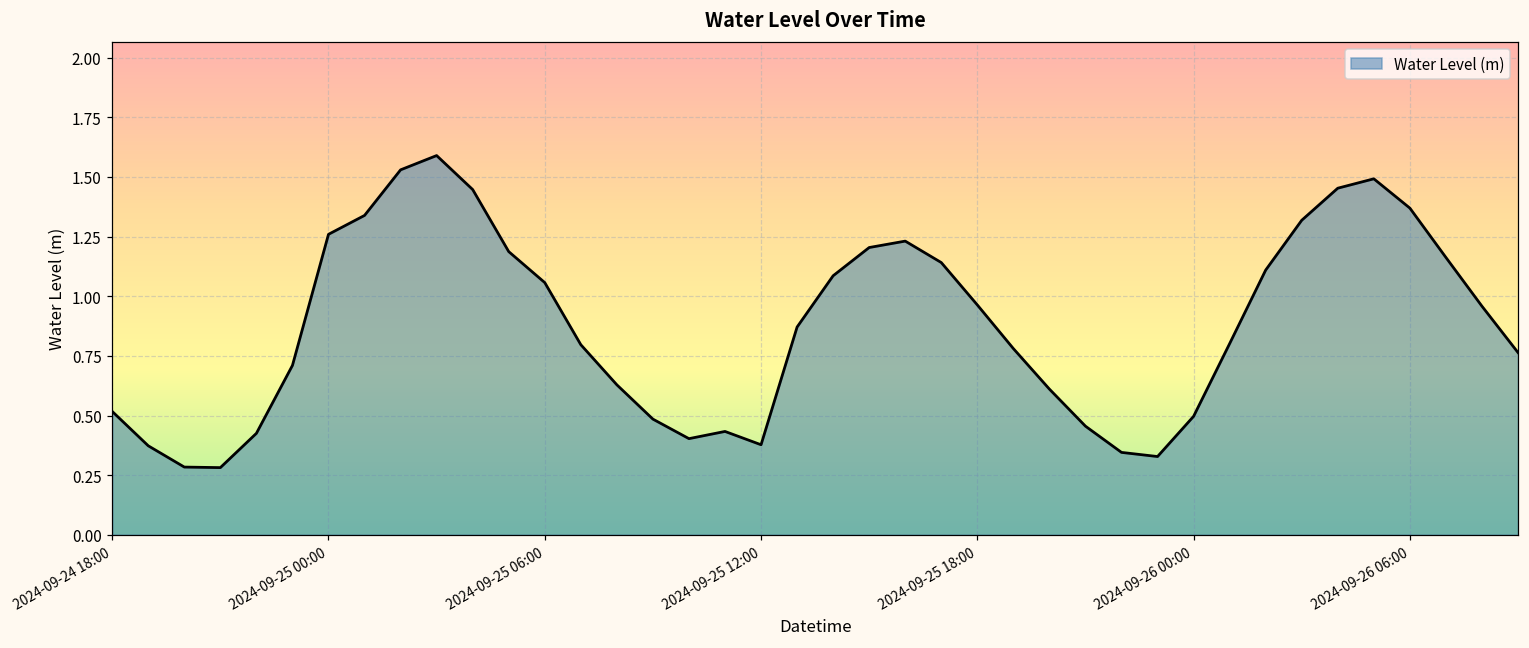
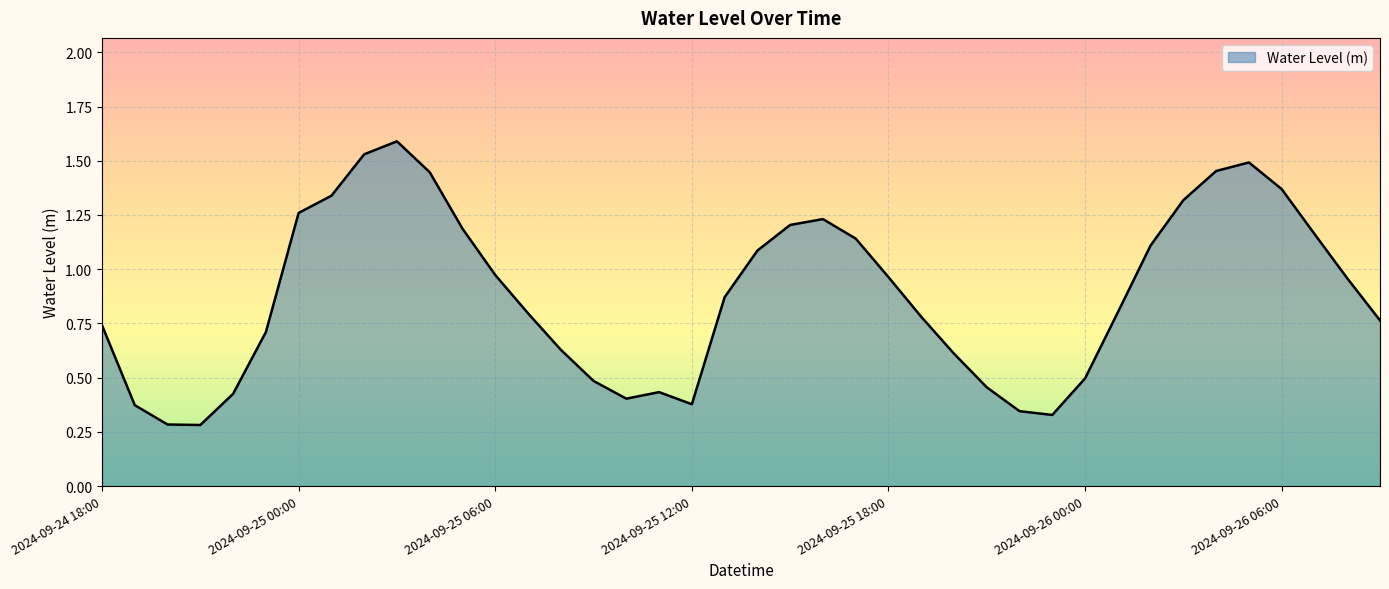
  {
-   "2024-09-24 18:00": 0.52,
+   "2024-09-24 18:00": 0.74,
    "2024-09-25 00:00": 1.26,
-   "2024-09-25 06:00": 1.06,
+   "2024-09-25 06:00": 0.97,
    "2024-09-25 12:00": 0.38,
    "2024-09-25 18:00": 0.96,
    "2024-09-26 00:00": 0.50,
    "2024-09-26 06:00": 1.37
  }
